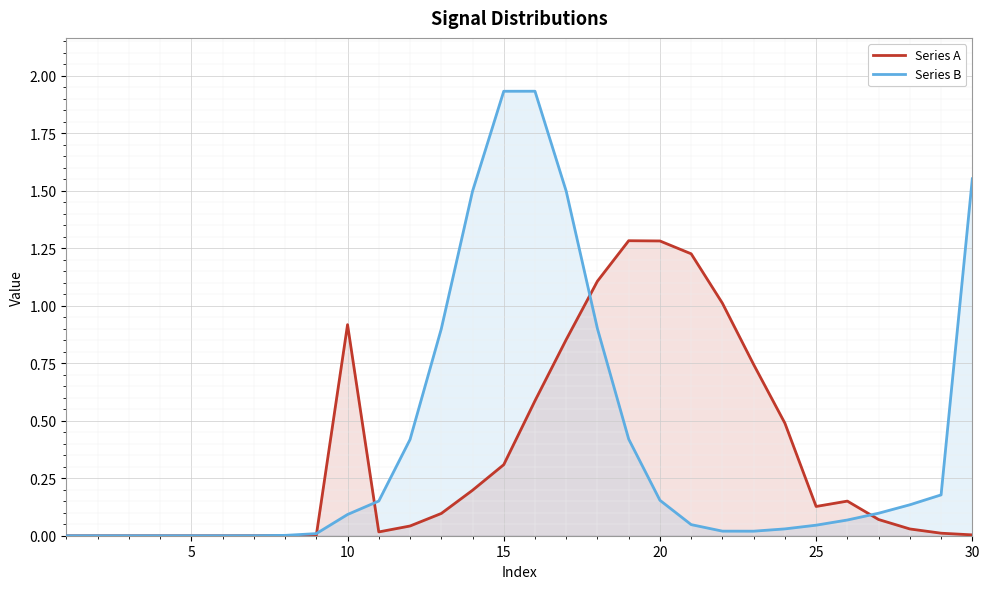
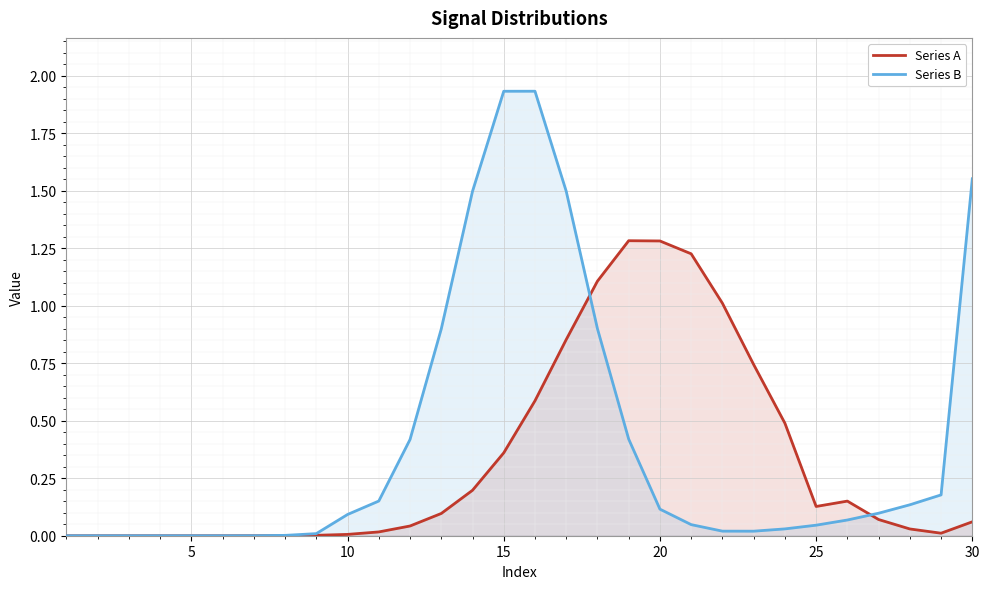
  {
    "Series A": {
-     "10": 0.92,
-     "15": 0.31,
+     "10": 0.01,
+     "15": 0.36,
      "20": 1.28,
      "25": 0.13,
-     "30": 0.00
+     "30": 0.06
    },
    "Series B": {
      "10": 0.09,
      "15": 1.93,
-     "20": 0.15,
+     "20": 0.12,
      "25": 0.05,
      "30": 1.55
    }
  }
